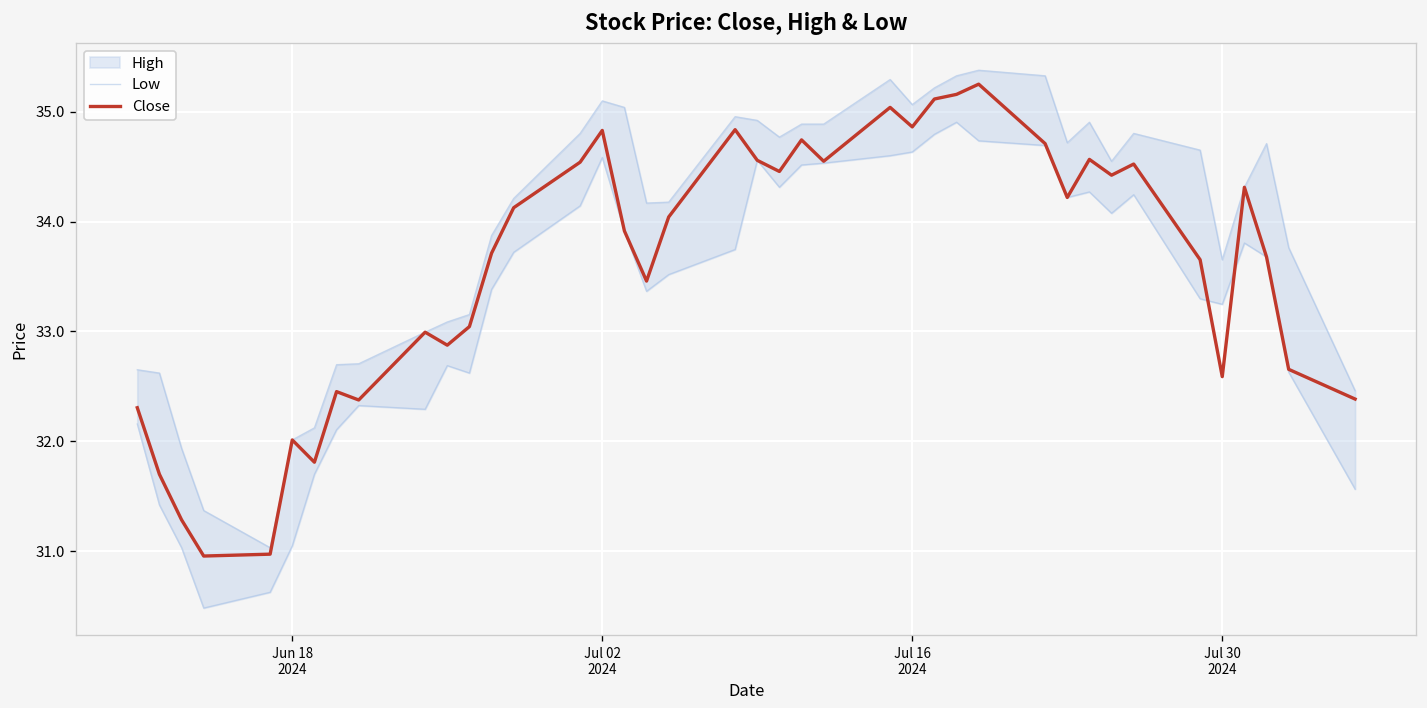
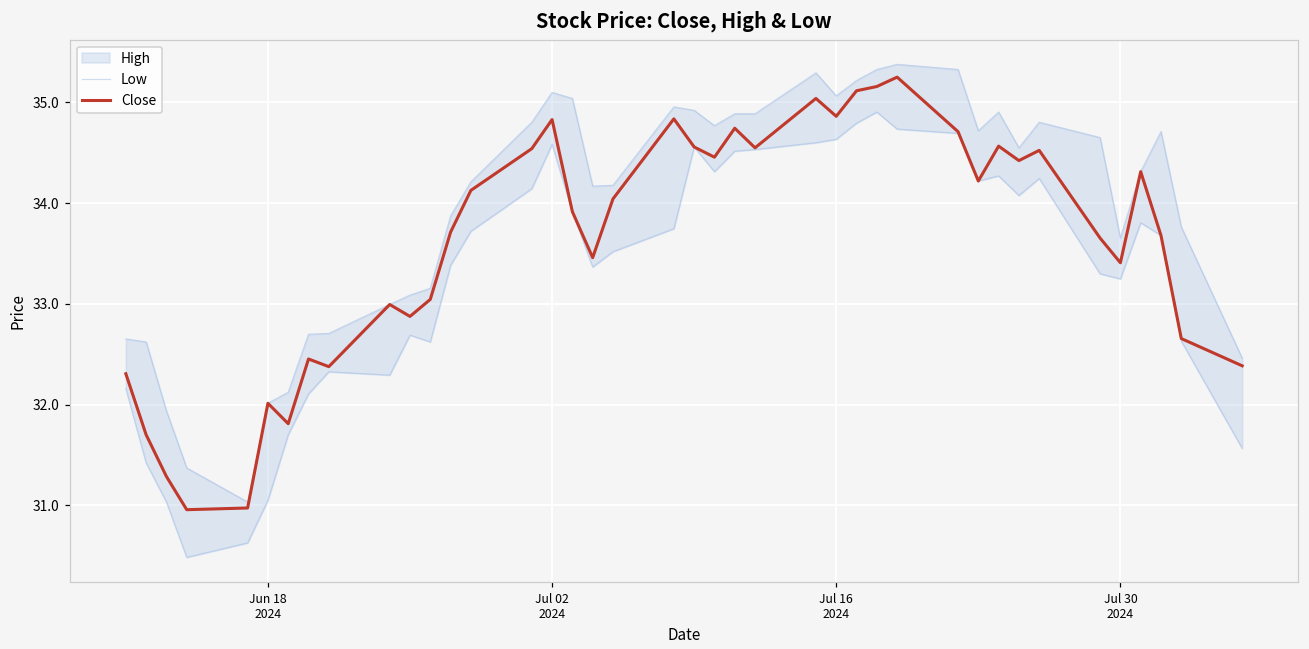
  {
    "Close": {
      "Jul 02 2024": 34.8,
      "Jul 16 2024": 34.9,
-     "Jul 30 2024": 32.6
+     "Jul 30 2024": 33.4
    }
  }
